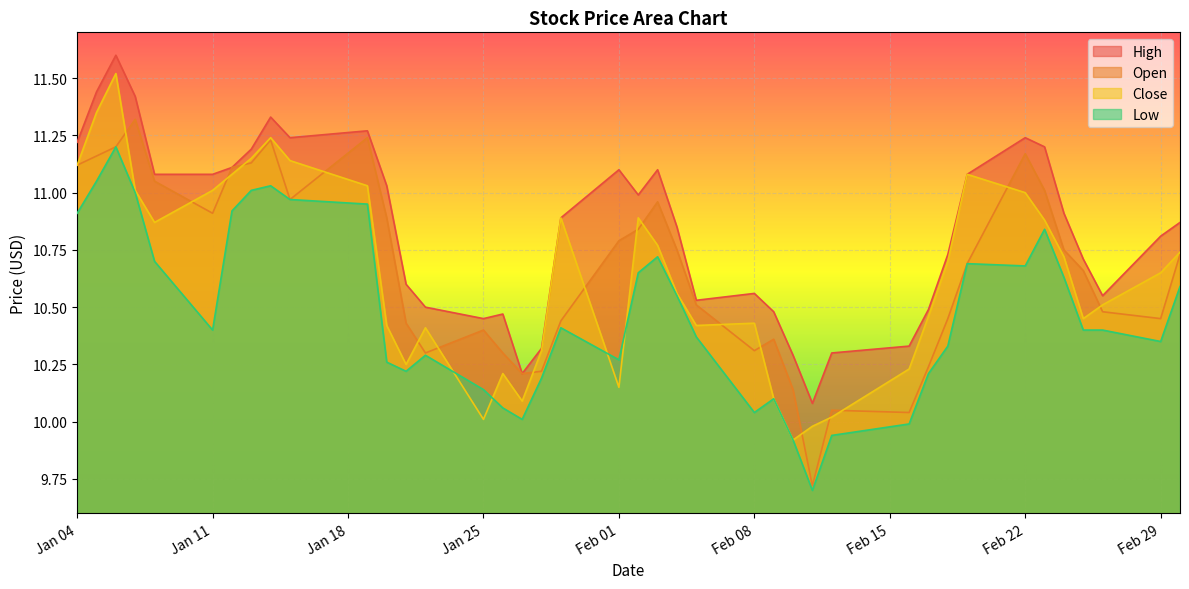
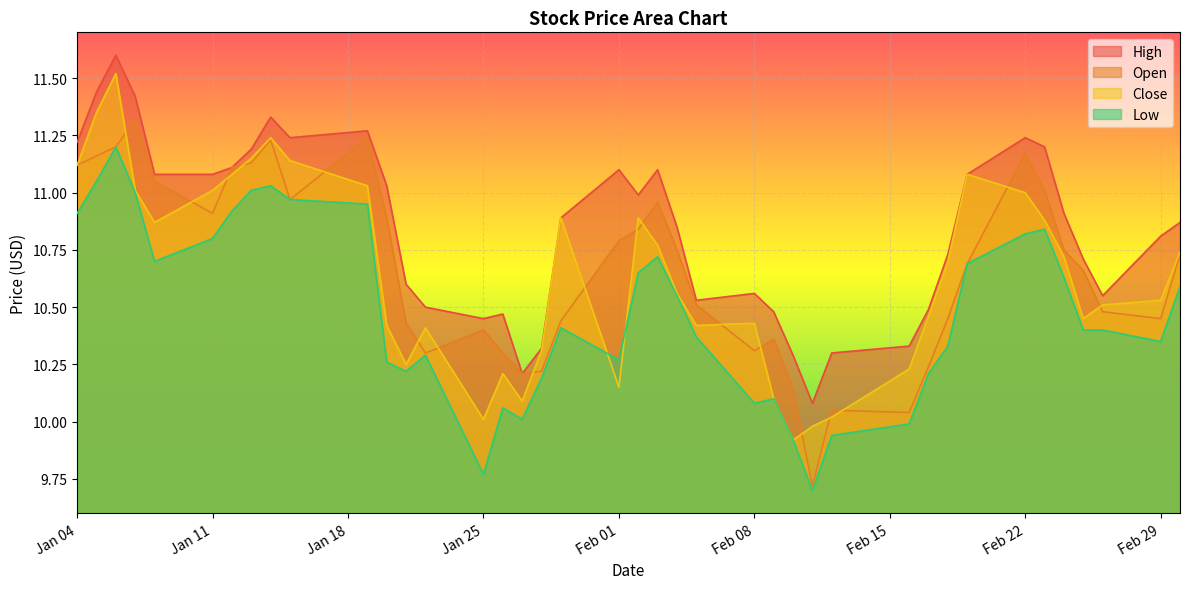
  {
    "Close": {
      "Jan 11": 11.01,
      "Jan 25": 10.01,
      "Feb 01": 10.15,
      "Feb 08": 10.43,
      "Feb 22": 11.00,
-     "Feb 29": 10.65
+     "Feb 29": 10.53
    },
    "Low": {
      "Jan 04": 10.91,
-     "Jan 11": 10.4,
-     "Jan 25": 10.14,
+     "Jan 11": 10.8,
+     "Jan 25": 9.77,
      "Feb 01": 10.27,
-     "Feb 08": 10.04,
-     "Feb 22": 10.68,
+     "Feb 08": 10.08,
+     "Feb 22": 10.82,
      "Feb 29": 10.35
    }
  }
